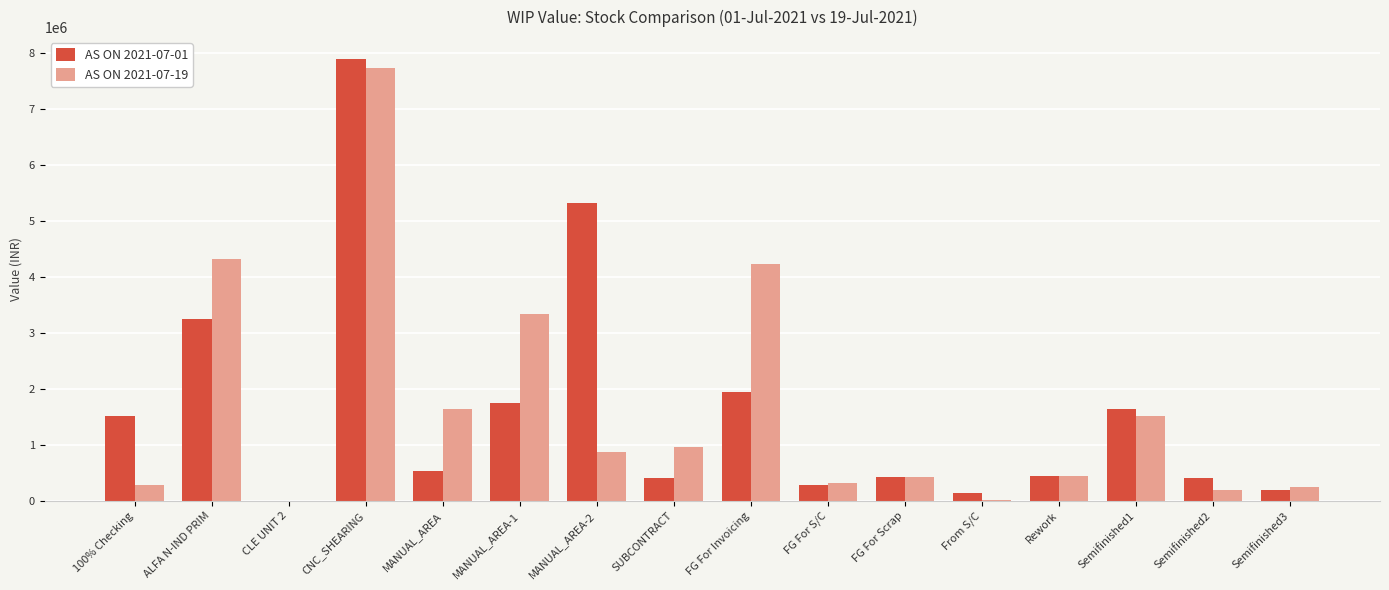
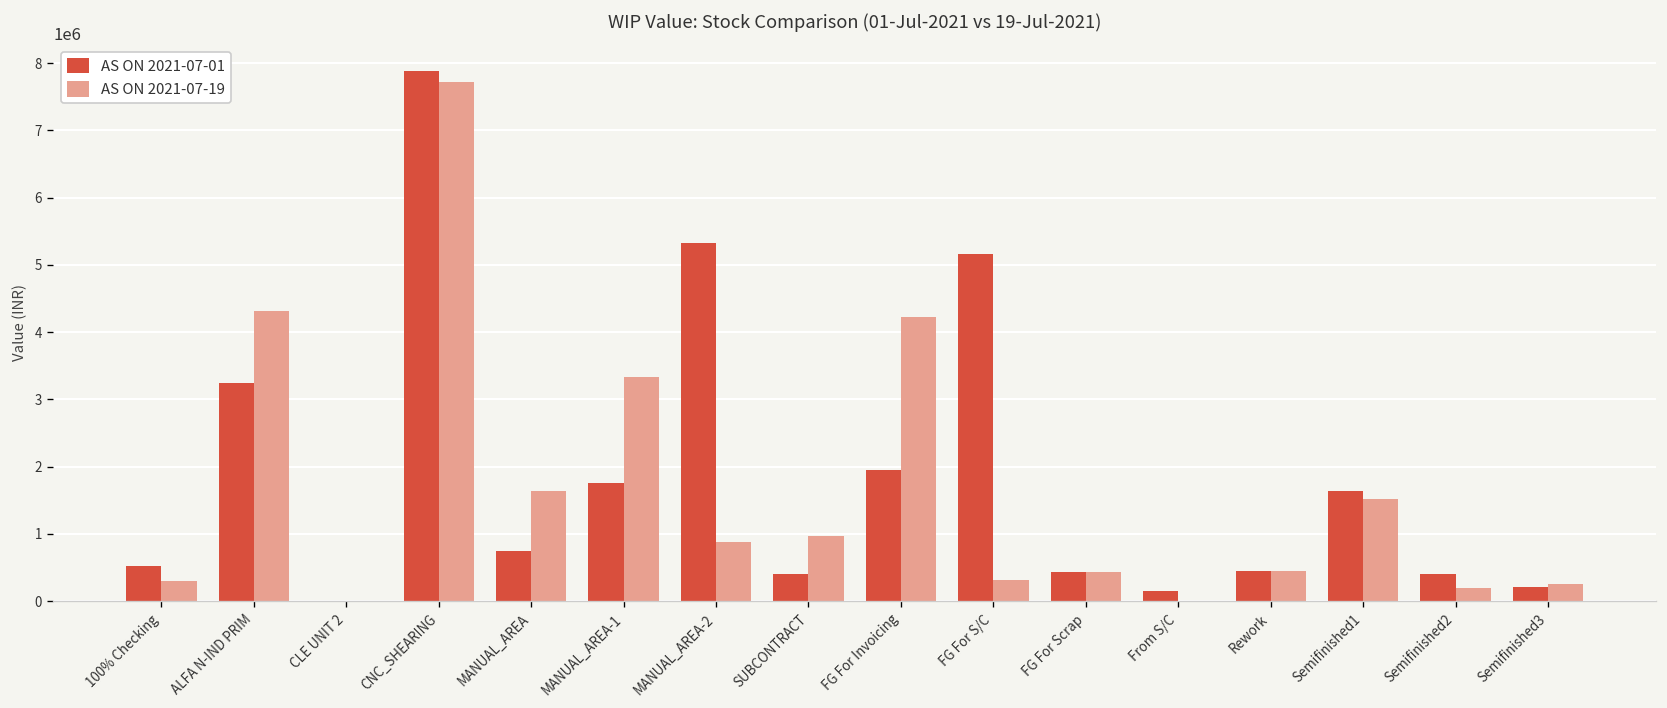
  {
    "AS ON 2021-07-01": {
-     "100% Checking": 1500000,
+     "100% Checking": 500000,
      "ALFA N-IND PRIM": 3200000,
      "CNC_SHEARING": 7900000,
-     "MANUAL_AREA": 500000,
+     "MANUAL_AREA": 700000,
      "MANUAL_AREA-1": 1800000,
      "MANUAL_AREA-2": 5300000,
      "SUBCONTRACT": 400000,
      "FG For Invoicing": 1900000,
-     "FG For S/C": 300000,
+     "FG For S/C": 5200000,
      "FG For Scrap": 400000,
      "From S/C": 100000,
      "Rework": 400000,
      "Semifinished1": 1600000,
      "Semifinished2": 400000,
      "Semifinished3": 200000
    },
    "AS ON 2021-07-19": {
      "100% Checking": 300000,
      "ALFA N-IND PRIM": 4300000,
      "CNC_SHEARING": 7700000,
      "MANUAL_AREA": 1600000,
      "MANUAL_AREA-1": 3300000,
      "MANUAL_AREA-2": 900000,
      "SUBCONTRACT": 1000000,
      "FG For Invoicing": 4200000,
      "FG For S/C": 300000,
      "FG For Scrap": 400000,
      "Rework": 400000,
      "Semifinished1": 1500000,
      "Semifinished2": 200000,
      "Semifinished3": 300000
    }
  }
